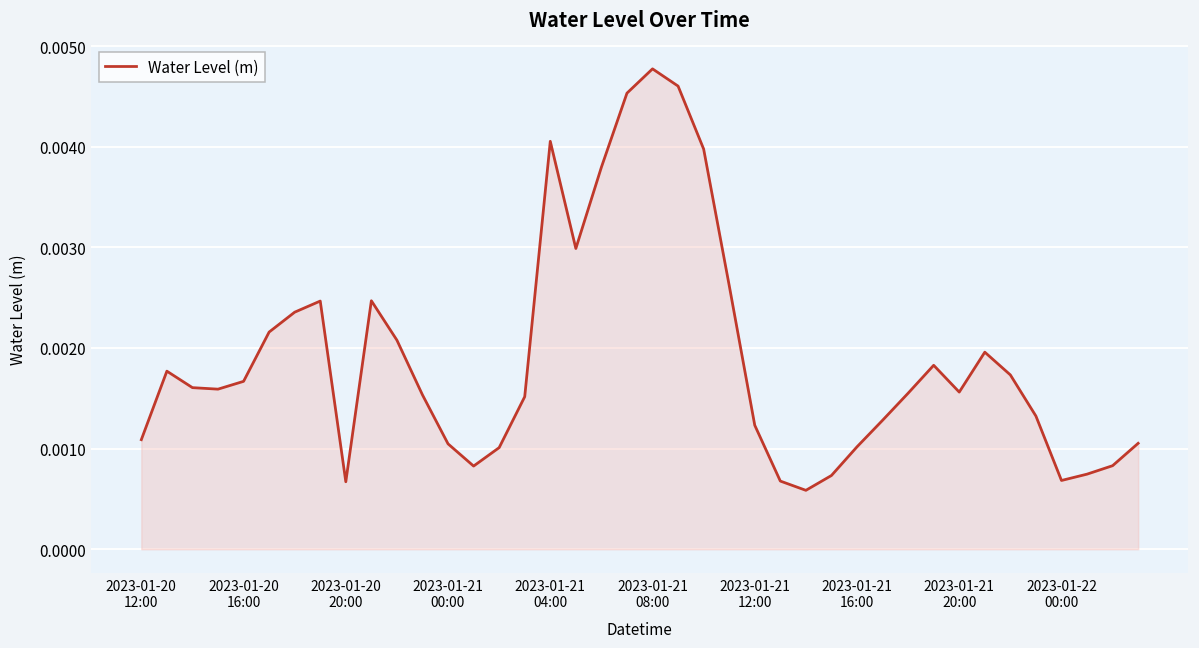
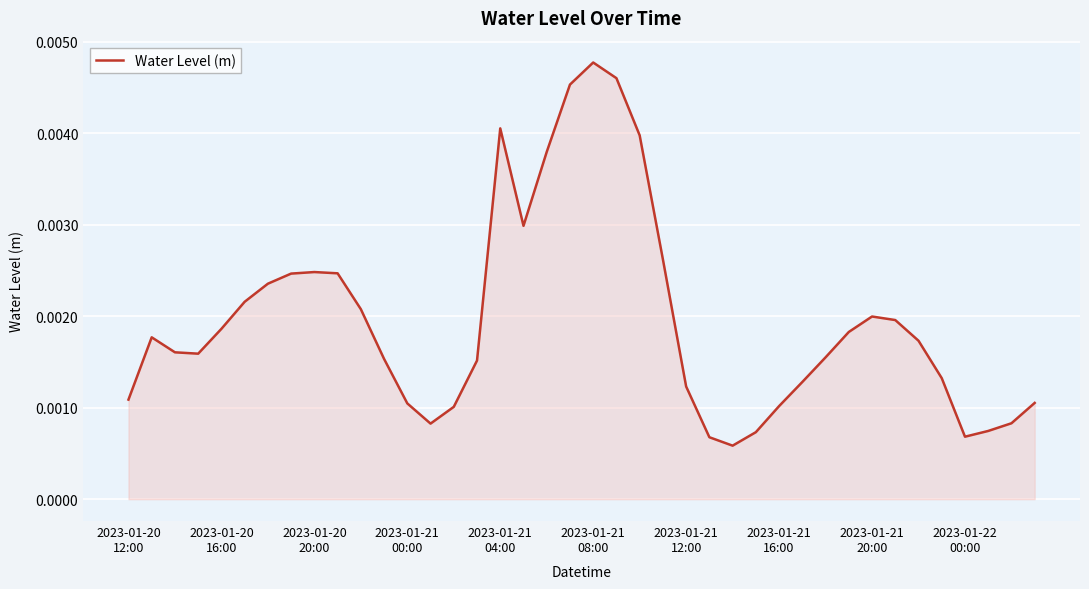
  {
    "2023-01-20 12:00": 0.0011,
-   "2023-01-20 16:00": 0.0017,
-   "2023-01-20 20:00": 0.0007,
+   "2023-01-20 16:00": 0.0019,
+   "2023-01-20 20:00": 0.0025,
    "2023-01-21 00:00": 0.0010,
    "2023-01-21 04:00": 0.0041,
    "2023-01-21 08:00": 0.0048,
    "2023-01-21 12:00": 0.0012,
    "2023-01-21 16:00": 0.0010,
-   "2023-01-21 20:00": 0.0016,
+   "2023-01-21 20:00": 0.0020,
    "2023-01-22 00:00": 0.0007
  }
